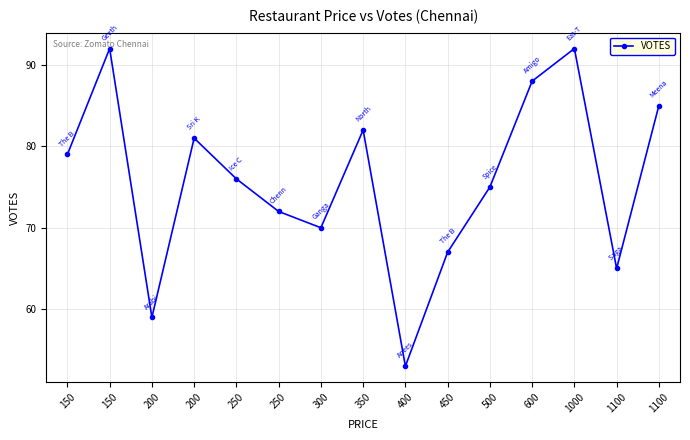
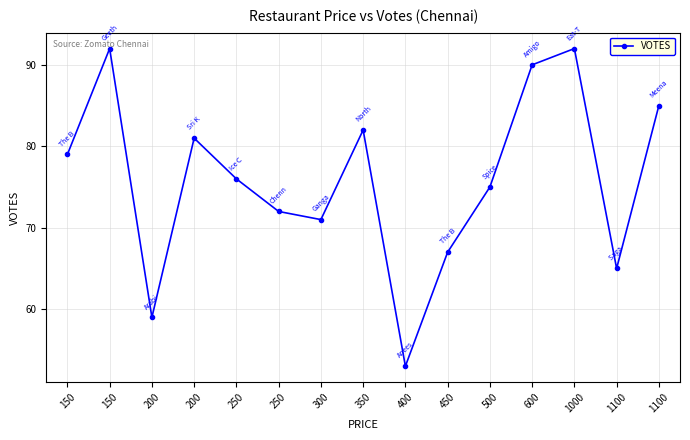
  {
-   "300": 70,
+   "300": 71,
    "350": 82,
    "400": 53,
    "450": 67,
    "500": 75,
-   "600": 88,
+   "600": 90,
    "1000": 92
  }
